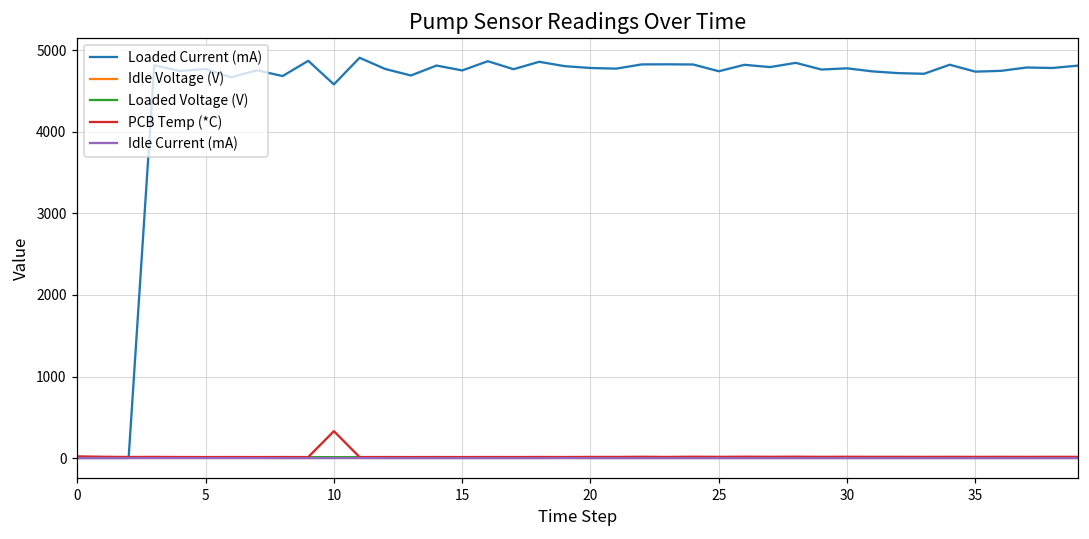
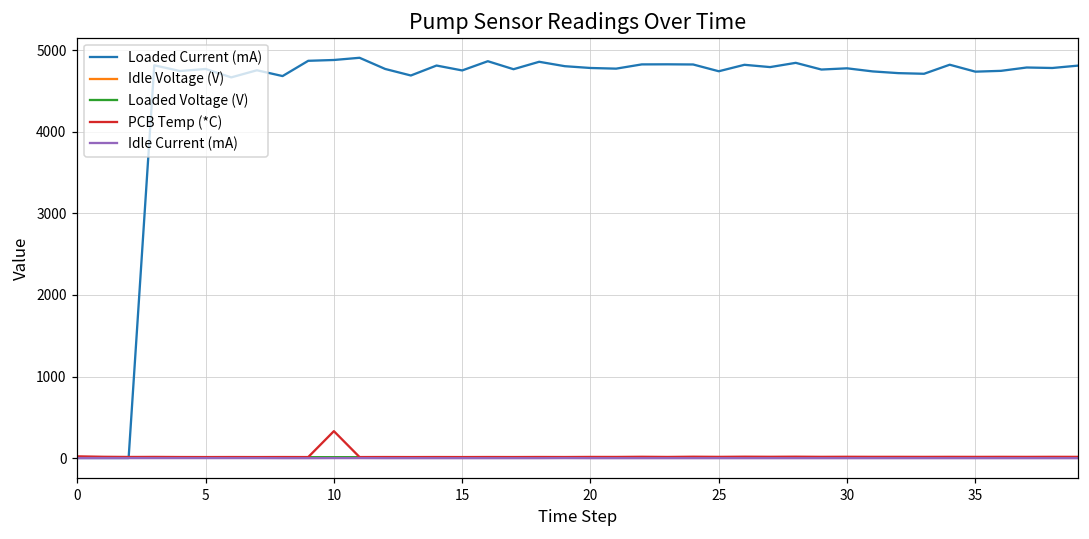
  {
    "Loaded Current (mA)": {
-     "10": 4600,
+     "10": 4900,
      "15": 4800,
      "20": 4800,
      "25": 4700,
      "30": 4800,
      "35": 4700
    },
    "Idle Current (mA)": {
      "10": 0
    },
    "PCB Temp (*C)": {
      "10": 300
    }
  }
